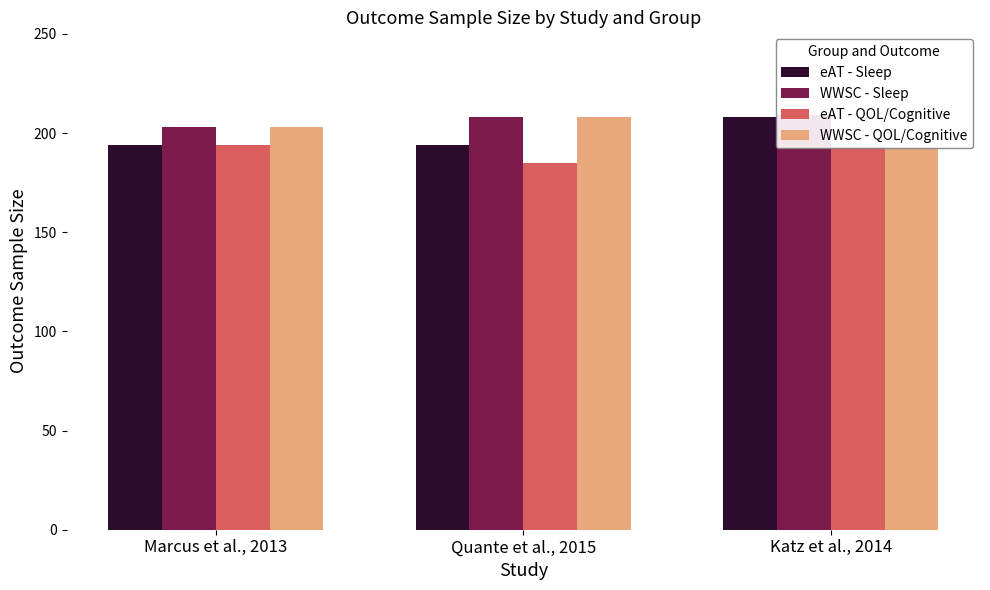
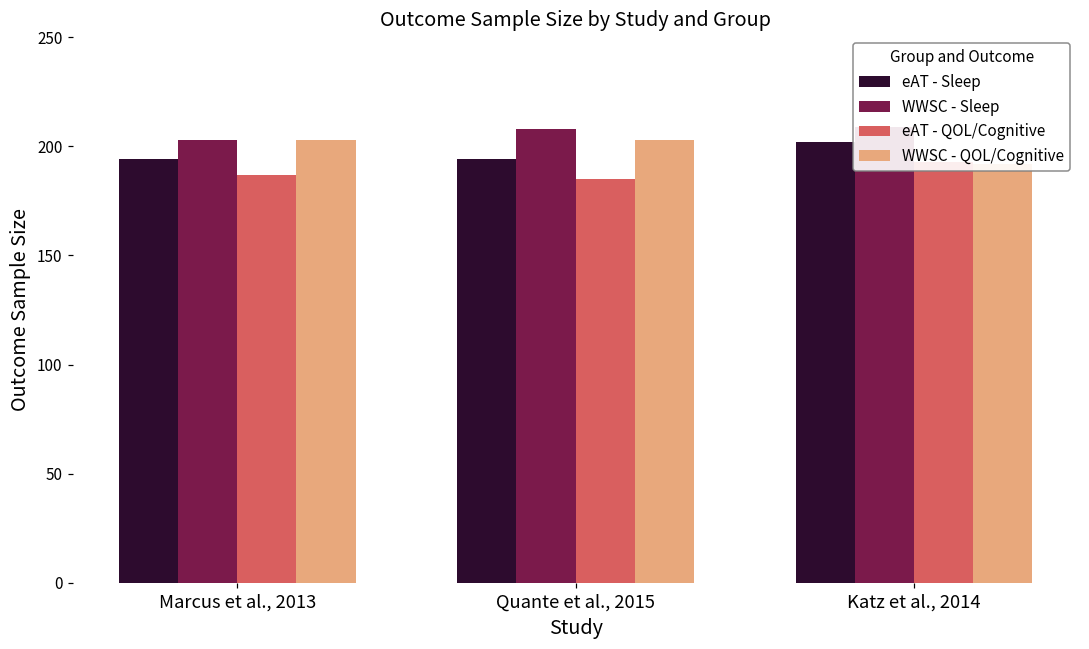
  {
    "eAT - Sleep": {
      "Marcus et al., 2013": 194,
      "Quante et al., 2015": 194,
-     "Katz et al., 2014": 208
+     "Katz et al., 2014": 202
    },
    "WWSC - Sleep": {
      "Marcus et al., 2013": 203,
      "Quante et al., 2015": 208
    },
    "eAT - QOL/Cognitive": {
-     "Marcus et al., 2013": 194,
+     "Marcus et al., 2013": 187,
      "Quante et al., 2015": 185
    },
    "WWSC - QOL/Cognitive": {
      "Marcus et al., 2013": 203,
-     "Quante et al., 2015": 208,
+     "Quante et al., 2015": 203,
      "Katz et al., 2014": 192
    }
  }
